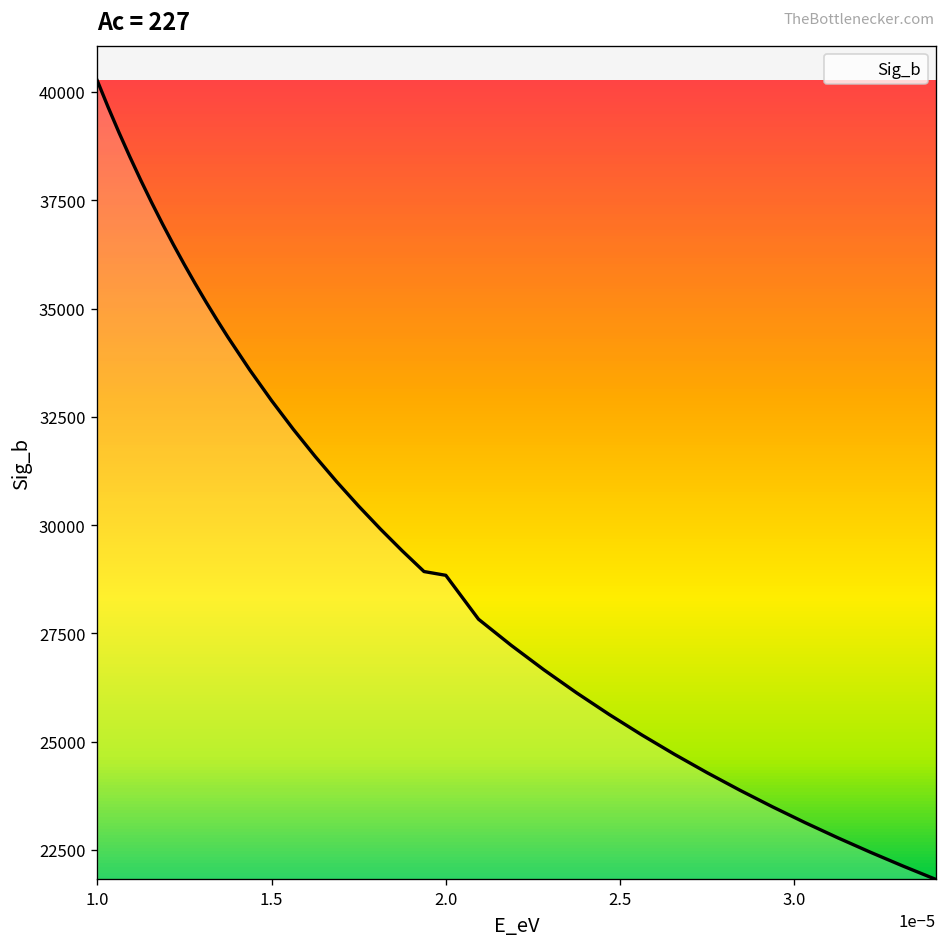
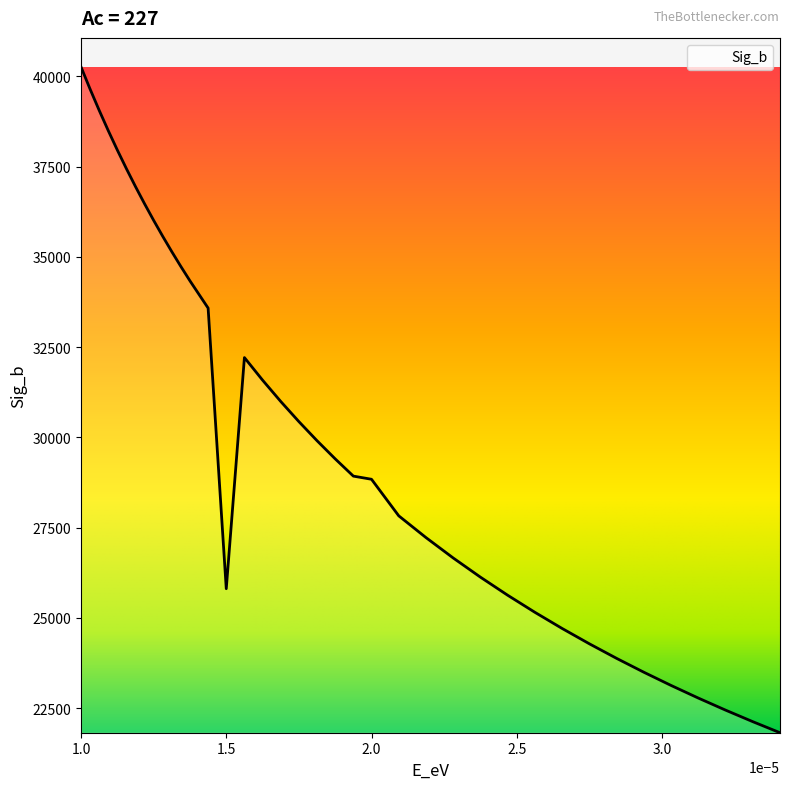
  {
    "1.0": 40300,
-   "1.5": 32900,
+   "1.5": 25800,
    "2.0": 28800
  }
